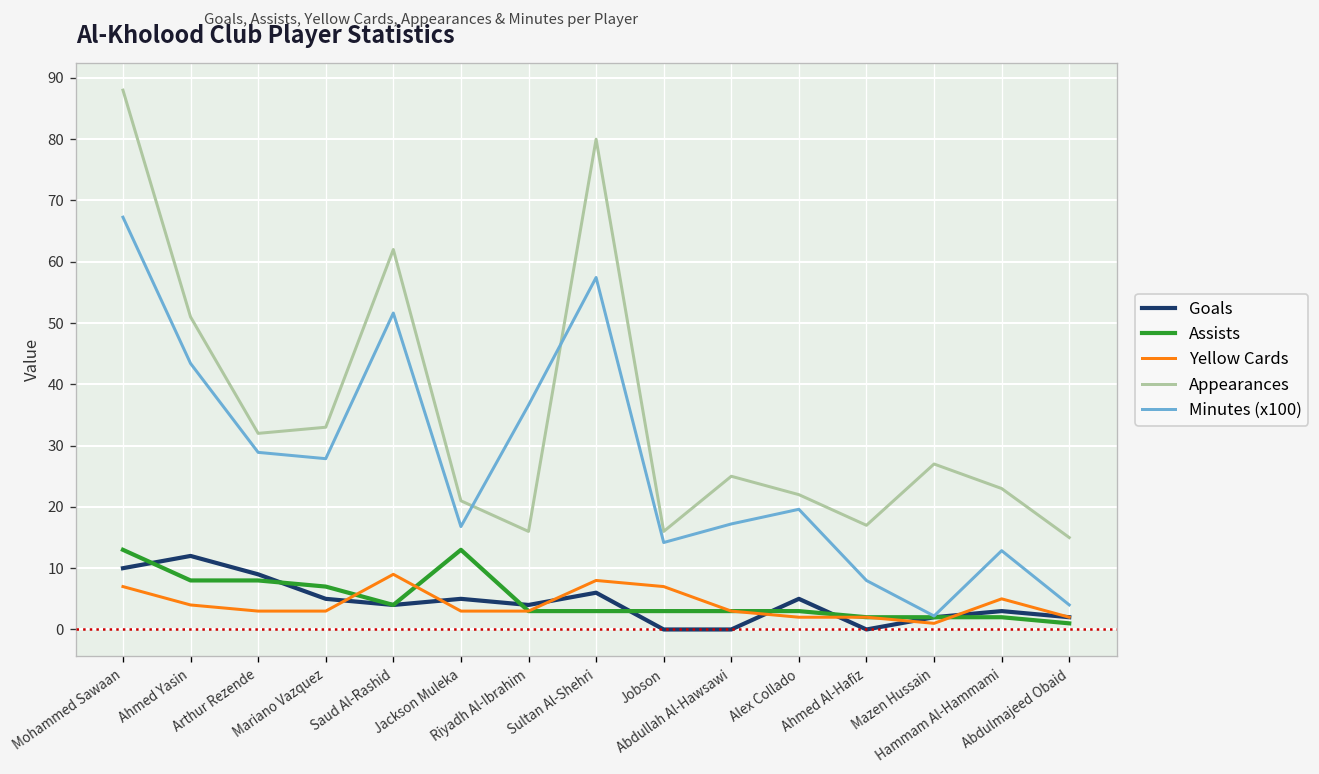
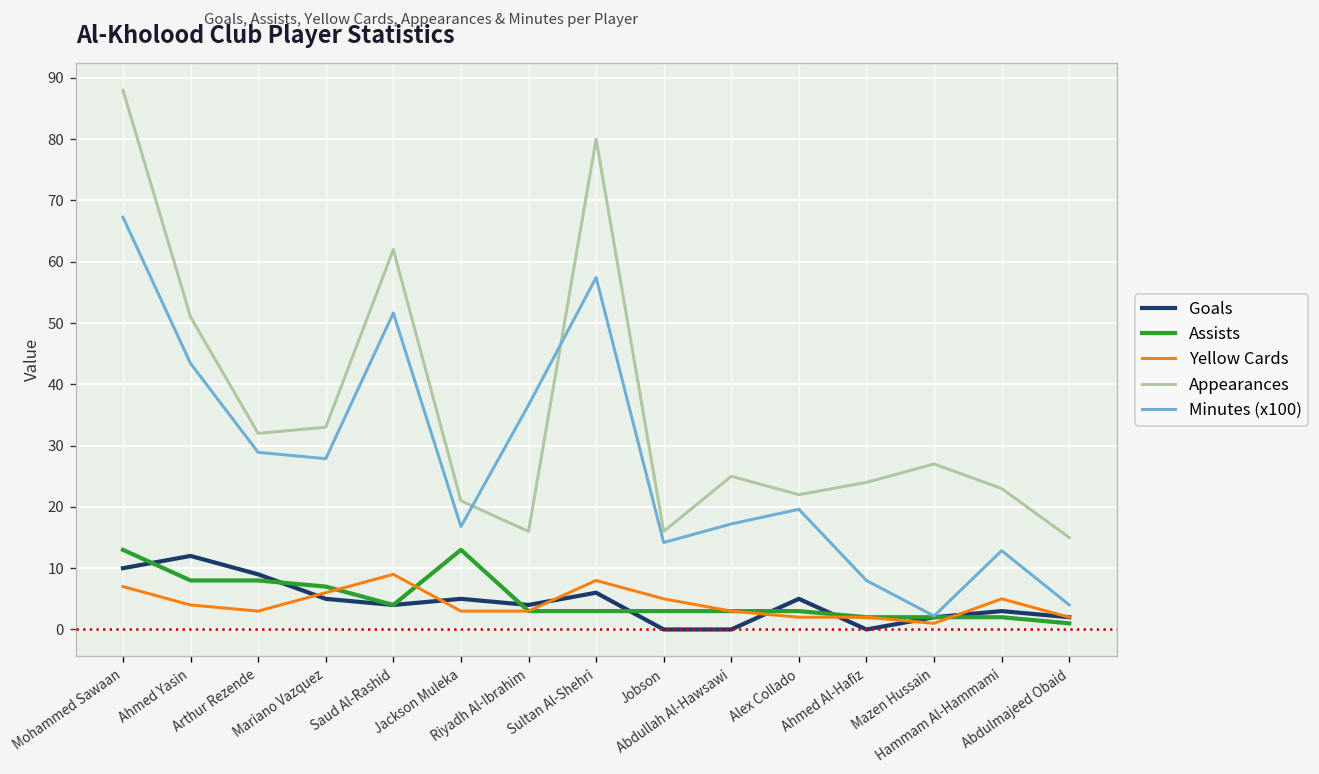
  {
    "Goals": {
      "Mohammed Sawaan": 10,
      "Ahmed Yasin": 12,
      "Arthur Rezende": 9,
      "Mariano Vazquez": 5,
      "Jackson Muleka": 5,
      "Riyadh Al-Ibrahim": 4,
      "Sultan Al-Shehri": 6,
      "Jobson": 0,
      "Abdullah Al-Hawsawi": 0,
      "Alex Collado": 5,
      "Ahmed Al-Hafiz": 0,
      "Hammam Al-Hammami": 3
    },
    "Assists": {
      "Mohammed Sawaan": 13,
      "Ahmed Yasin": 8,
      "Arthur Rezende": 8,
      "Mariano Vazquez": 7,
      "Jackson Muleka": 13,
      "Sultan Al-Shehri": 3,
      "Jobson": 3,
      "Alex Collado": 3,
      "Hammam Al-Hammami": 2,
      "Abdulmajeed Obaid": 1
    },
    "Yellow Cards": {
      "Mohammed Sawaan": 7,
      "Ahmed Yasin": 4,
      "Arthur Rezende": 3,
-     "Mariano Vazquez": 3,
+     "Mariano Vazquez": 6,
      "Saud Al-Rashid": 9,
      "Jackson Muleka": 3,
      "Sultan Al-Shehri": 8,
-     "Jobson": 7,
+     "Jobson": 5,
      "Alex Collado": 2,
      "Mazen Hussain": 1,
      "Hammam Al-Hammami": 5
    },
    "Appearances": {
      "Mohammed Sawaan": 88,
      "Ahmed Yasin": 51,
      "Arthur Rezende": 32,
      "Mariano Vazquez": 33,
      "Saud Al-Rashid": 62,
      "Jackson Muleka": 21,
      "Riyadh Al-Ibrahim": 16,
      "Sultan Al-Shehri": 80,
      "Jobson": 16,
      "Abdullah Al-Hawsawi": 25,
      "Alex Collado": 22,
-     "Ahmed Al-Hafiz": 17,
+     "Ahmed Al-Hafiz": 24,
      "Mazen Hussain": 27,
      "Hammam Al-Hammami": 23,
      "Abdulmajeed Obaid": 15
    },
    "Minutes (x100)": {
      "Mohammed Sawaan": 67,
      "Ahmed Yasin": 43,
      "Arthur Rezende": 29,
      "Mariano Vazquez": 28,
      "Saud Al-Rashid": 52,
      "Jackson Muleka": 17,
      "Riyadh Al-Ibrahim": 37,
      "Sultan Al-Shehri": 57,
      "Jobson": 14,
      "Abdullah Al-Hawsawi": 17,
      "Alex Collado": 20,
      "Ahmed Al-Hafiz": 8,
      "Hammam Al-Hammami": 13,
      "Abdulmajeed Obaid": 4
    }
  }
